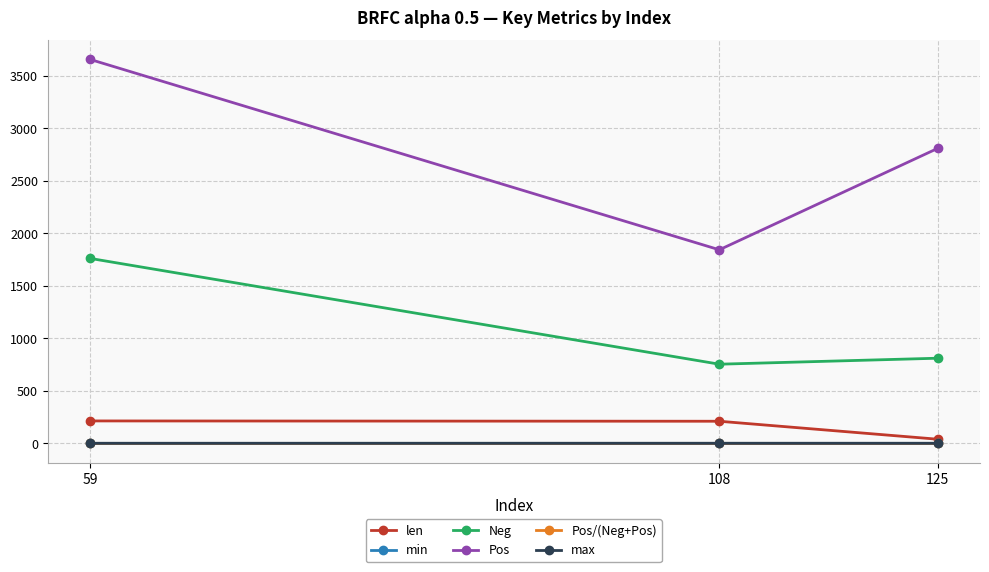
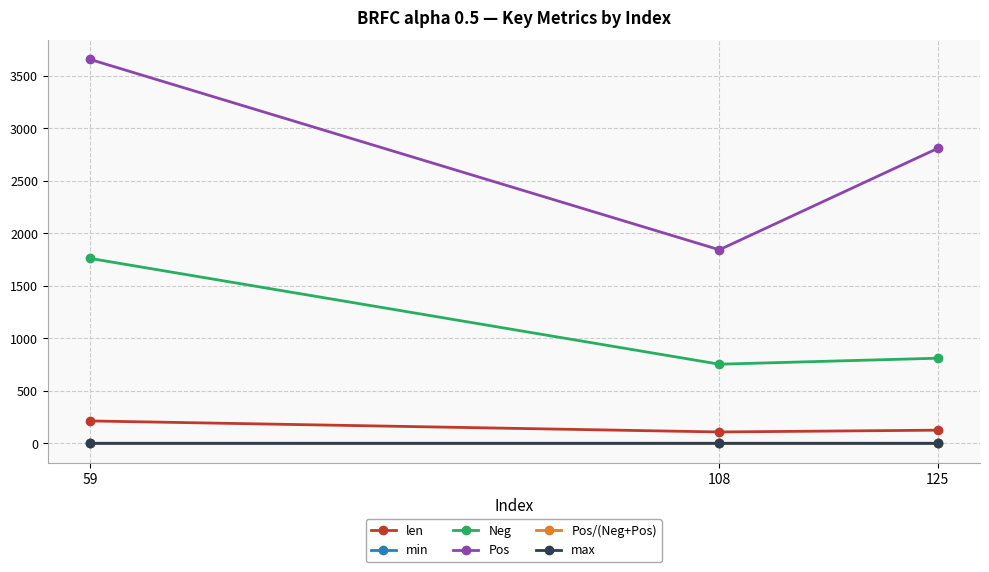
  {
    "len": {
      "59": 210,
-     "108": 210,
-     "125": 40
+     "108": 110,
+     "125": 130
    },
    "max": {
      "59": 0,
      "108": 0,
      "125": 0
    },
    "Neg": {
      "59": 1760,
      "108": 750,
      "125": 810
    },
    "Pos": {
      "59": 3660,
      "108": 1840,
      "125": 2810
    }
  }
